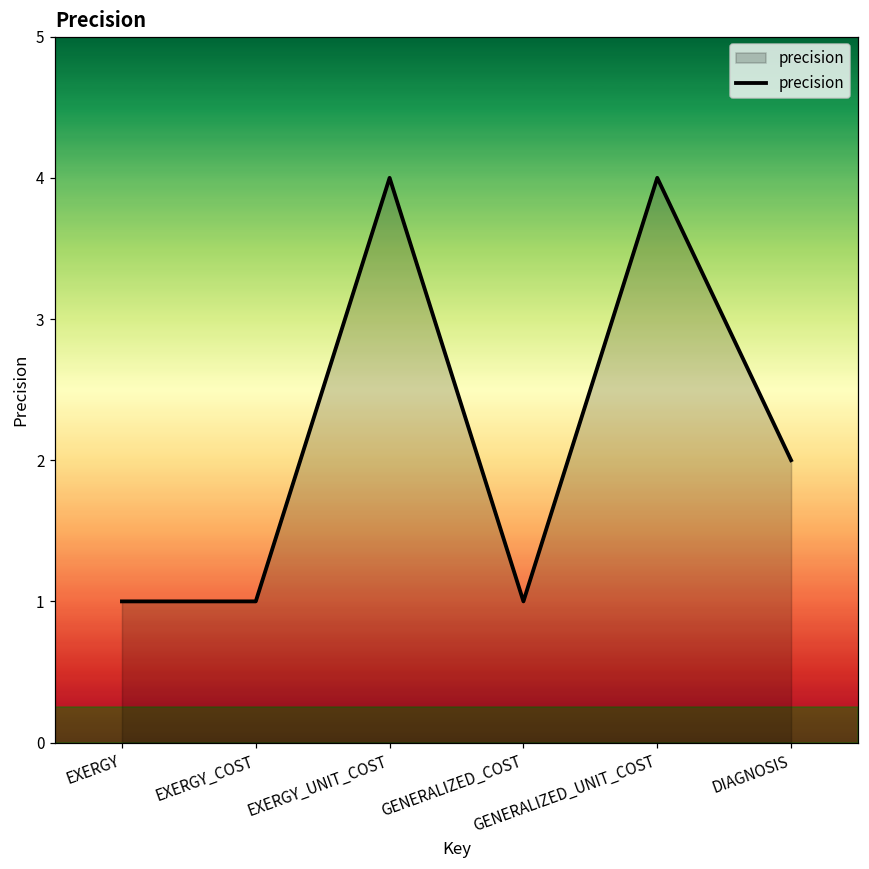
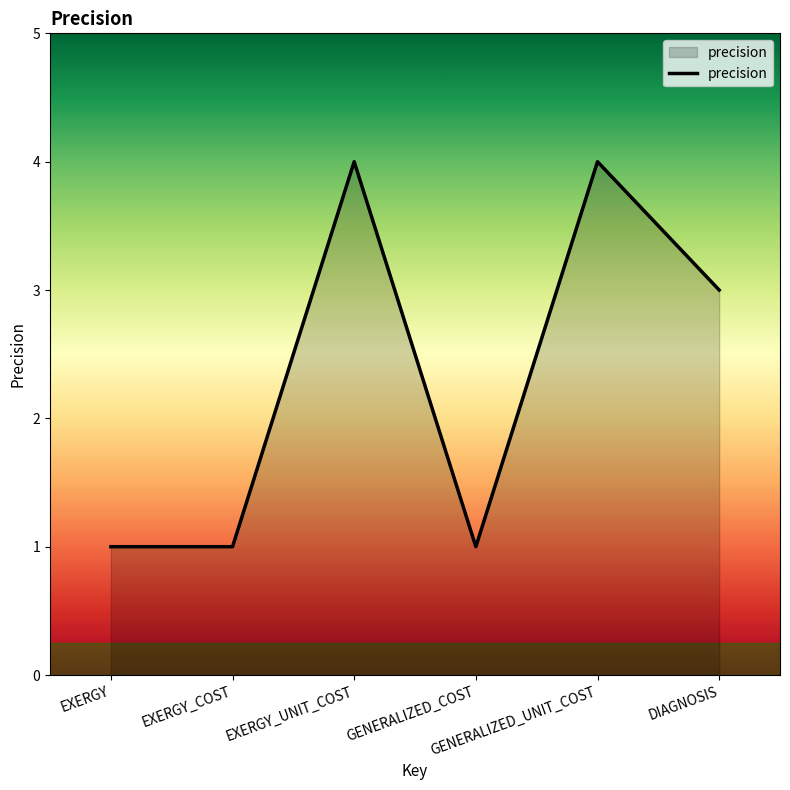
  {
    "EXERGY": 1,
    "EXERGY_COST": 1,
    "EXERGY_UNIT_COST": 4,
    "GENERALIZED_COST": 1,
    "GENERALIZED_UNIT_COST": 4,
-   "DIAGNOSIS": 2
+   "DIAGNOSIS": 3
  }
